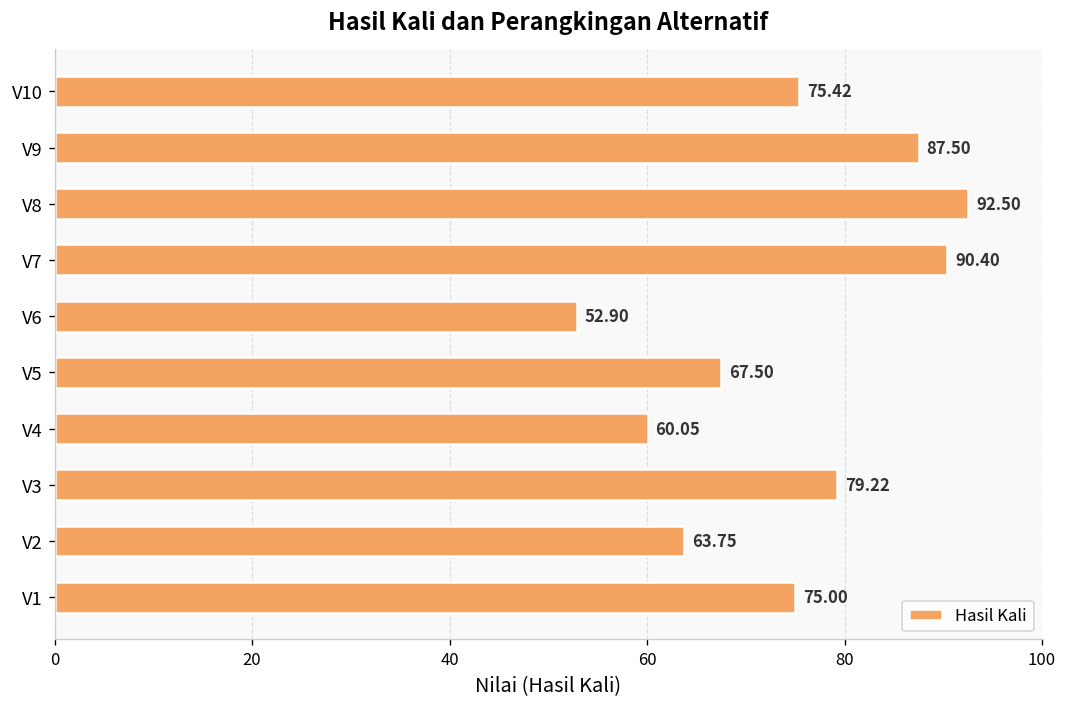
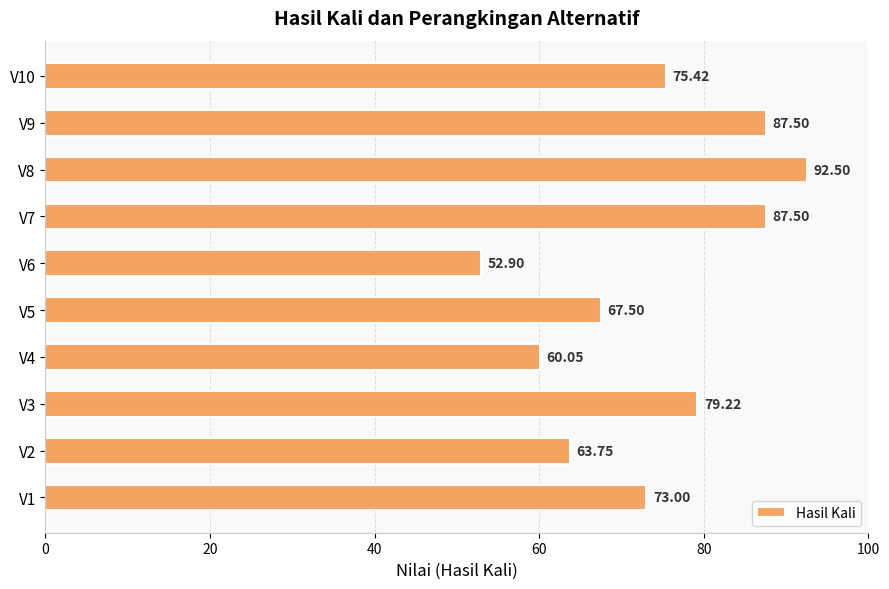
  {
    "V10": 75.42,
    "V9": 87.50,
    "V8": 92.50,
-   "V7": 90.40,
+   "V7": 87.50,
    "V6": 52.90,
    "V5": 67.50,
    "V4": 60.05,
    "V3": 79.22,
    "V2": 63.75,
-   "V1": 75.00
+   "V1": 73.00
  }
